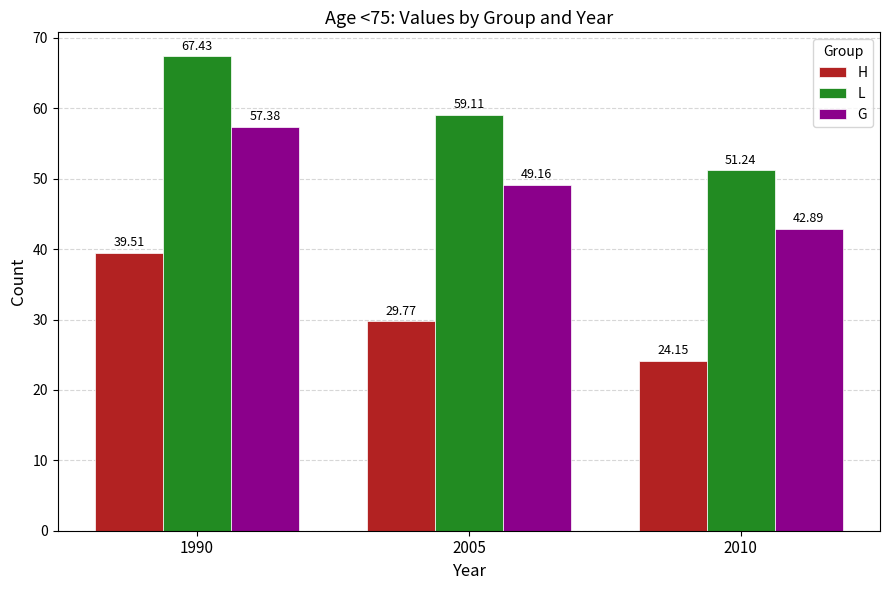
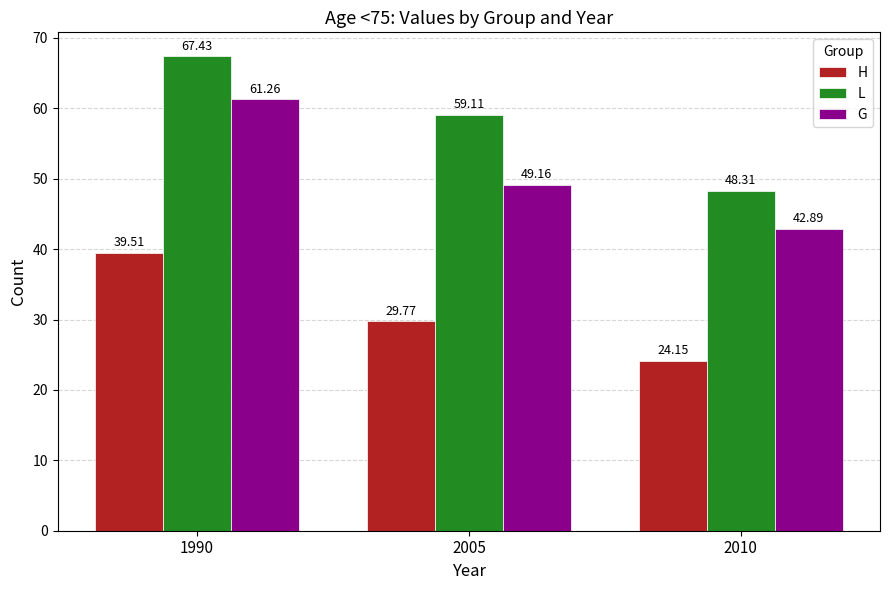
  {
    "H": {
      "1990": 39.51,
      "2005": 29.77,
      "2010": 24.15
    },
    "L": {
      "1990": 67.43,
      "2005": 59.11,
-     "2010": 51.24
+     "2010": 48.31
    },
    "G": {
-     "1990": 57.38,
+     "1990": 61.26,
      "2005": 49.16,
      "2010": 42.89
    }
  }
